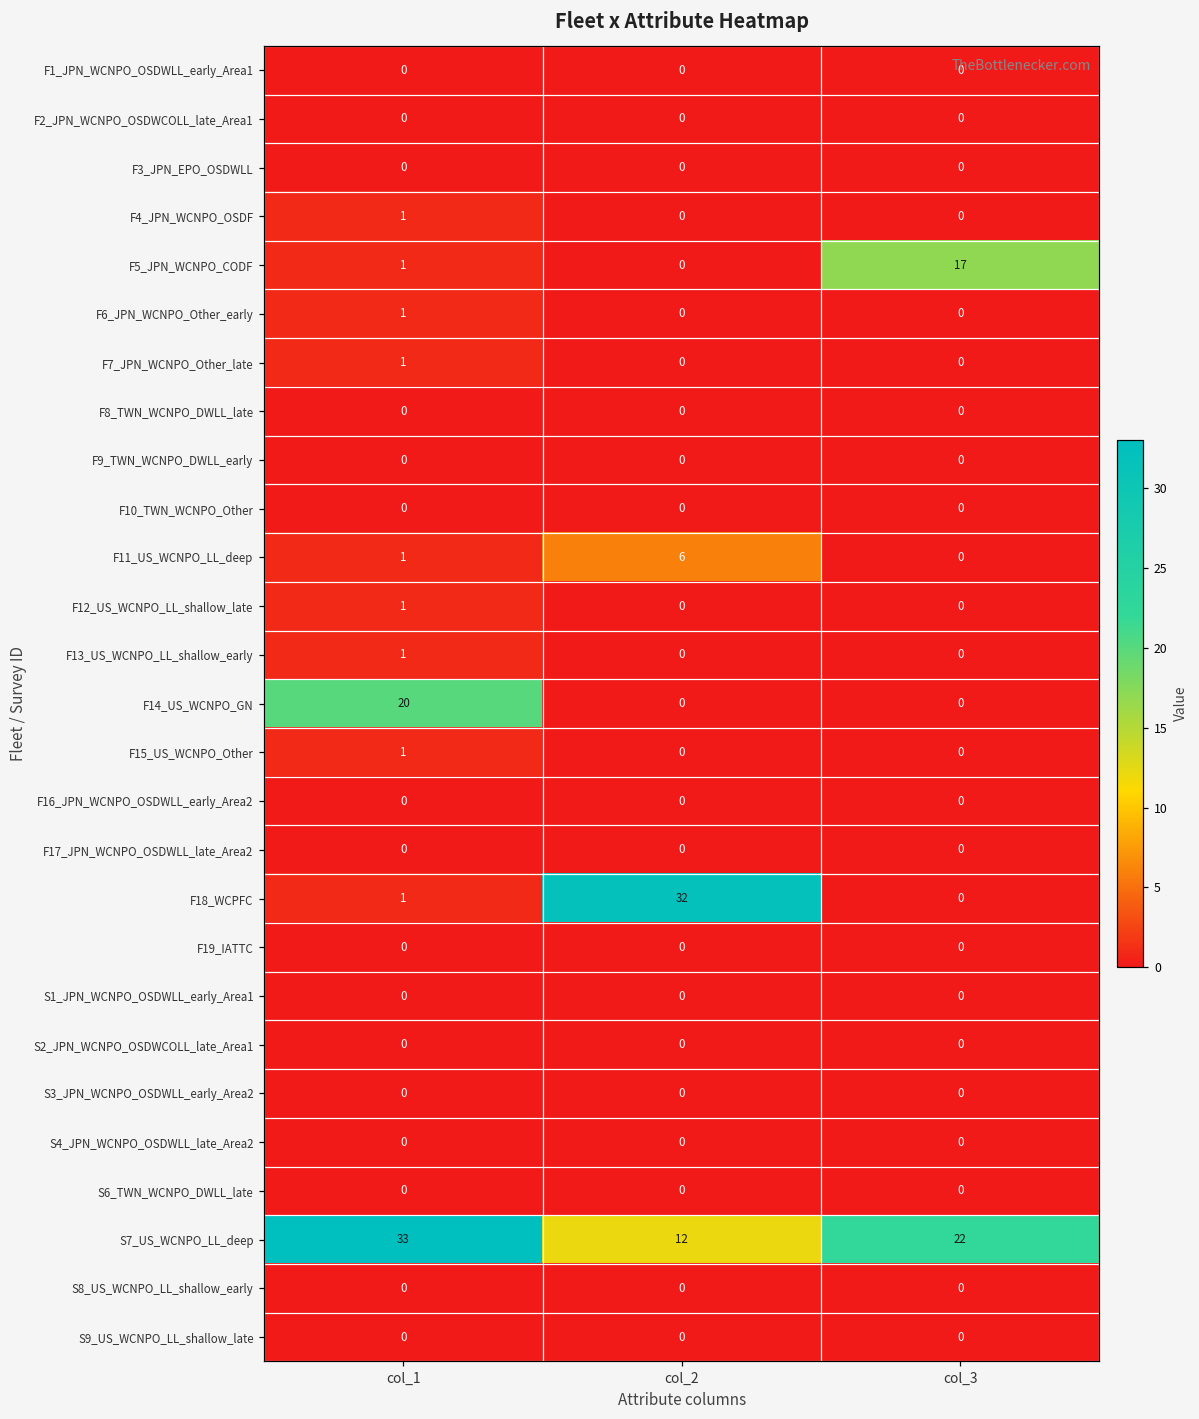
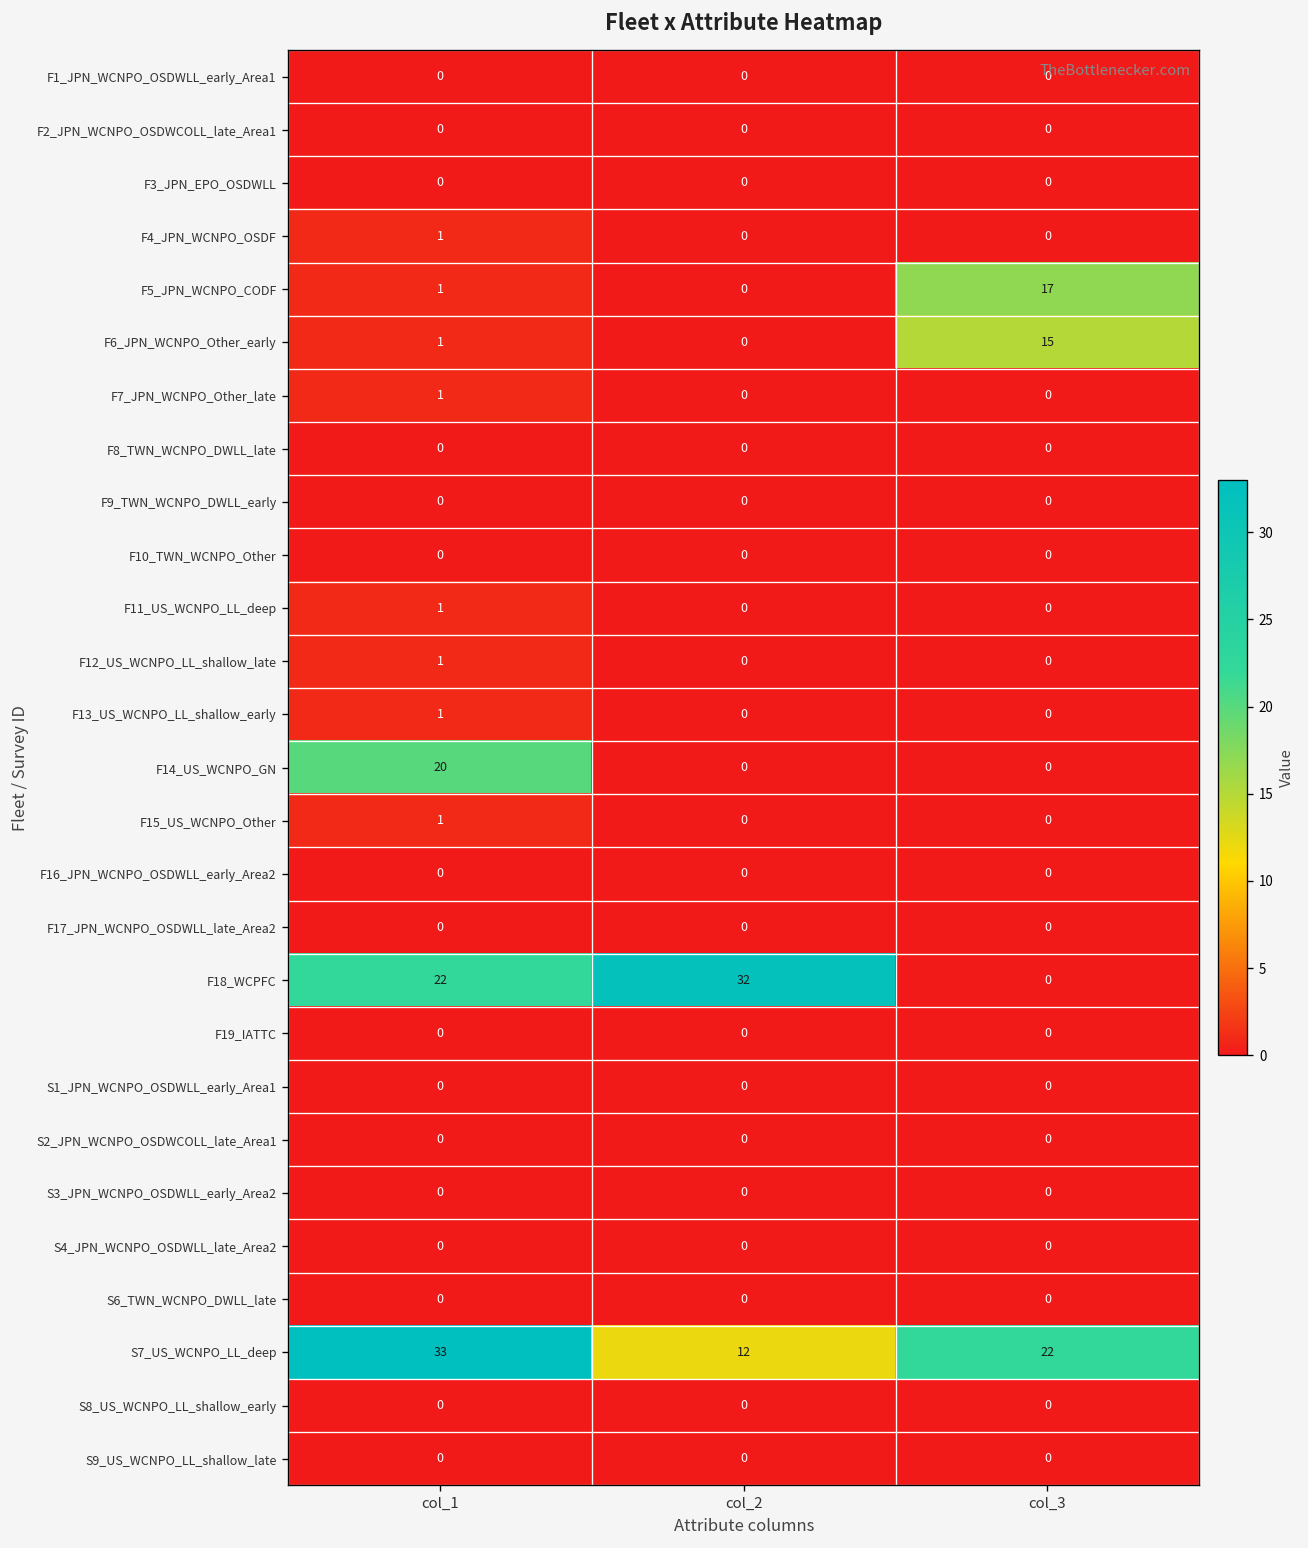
  {
    "F1_JPN_WCNPO_OSDWLL_early_Area1": {
      "col_1": 0,
      "col_2": 0
    },
    "F2_JPN_WCNPO_OSDWCOLL_late_Area1": {
      "col_1": 0,
      "col_2": 0,
      "col_3": 0
    },
    "F3_JPN_EPO_OSDWLL": {
      "col_1": 0,
      "col_2": 0,
      "col_3": 0
    },
    "F4_JPN_WCNPO_OSDF": {
      "col_1": 1,
      "col_2": 0,
      "col_3": 0
    },
    "F5_JPN_WCNPO_CODF": {
      "col_1": 1,
      "col_2": 0,
      "col_3": 17
    },
    "F6_JPN_WCNPO_Other_early": {
      "col_1": 1,
      "col_2": 0,
-     "col_3": 0
+     "col_3": 15
    },
    "F7_JPN_WCNPO_Other_late": {
      "col_1": 1,
      "col_2": 0,
      "col_3": 0
    },
    "F8_TWN_WCNPO_DWLL_late": {
      "col_1": 0,
      "col_2": 0,
      "col_3": 0
    },
    "F9_TWN_WCNPO_DWLL_early": {
      "col_1": 0,
      "col_2": 0,
      "col_3": 0
    },
    "F10_TWN_WCNPO_Other": {
      "col_1": 0,
      "col_2": 0,
      "col_3": 0
    },
    "F11_US_WCNPO_LL_deep": {
      "col_1": 1,
-     "col_2": 6,
+     "col_2": 0,
      "col_3": 0
    },
    "F12_US_WCNPO_LL_shallow_late": {
      "col_1": 1,
      "col_2": 0,
      "col_3": 0
    },
    "F13_US_WCNPO_LL_shallow_early": {
      "col_1": 1,
      "col_2": 0,
      "col_3": 0
    },
    "F14_US_WCNPO_GN": {
      "col_1": 20,
      "col_2": 0,
      "col_3": 0
    },
    "F15_US_WCNPO_Other": {
      "col_1": 1,
      "col_2": 0,
      "col_3": 0
    },
    "F16_JPN_WCNPO_OSDWLL_early_Area2": {
      "col_1": 0,
      "col_2": 0,
      "col_3": 0
    },
    "F17_JPN_WCNPO_OSDWLL_late_Area2": {
      "col_1": 0,
      "col_2": 0,
      "col_3": 0
    },
    "F18_WCPFC": {
-     "col_1": 1,
+     "col_1": 22,
      "col_2": 32,
      "col_3": 0
    },
    "F19_IATTC": {
      "col_1": 0,
      "col_2": 0,
      "col_3": 0
    },
    "S1_JPN_WCNPO_OSDWLL_early_Area1": {
      "col_1": 0,
      "col_2": 0,
      "col_3": 0
    },
    "S2_JPN_WCNPO_OSDWCOLL_late_Area1": {
      "col_1": 0,
      "col_2": 0,
      "col_3": 0
    },
    "S3_JPN_WCNPO_OSDWLL_early_Area2": {
      "col_1": 0,
      "col_2": 0,
      "col_3": 0
    },
    "S4_JPN_WCNPO_OSDWLL_late_Area2": {
      "col_1": 0,
      "col_2": 0,
      "col_3": 0
    },
    "S6_TWN_WCNPO_DWLL_late": {
      "col_1": 0,
      "col_2": 0,
      "col_3": 0
    },
    "S7_US_WCNPO_LL_deep": {
      "col_1": 33,
      "col_2": 12,
      "col_3": 22
    },
    "S8_US_WCNPO_LL_shallow_early": {
      "col_1": 0,
      "col_2": 0,
      "col_3": 0
    },
    "S9_US_WCNPO_LL_shallow_late": {
      "col_1": 0,
      "col_2": 0,
      "col_3": 0
    }
  }
